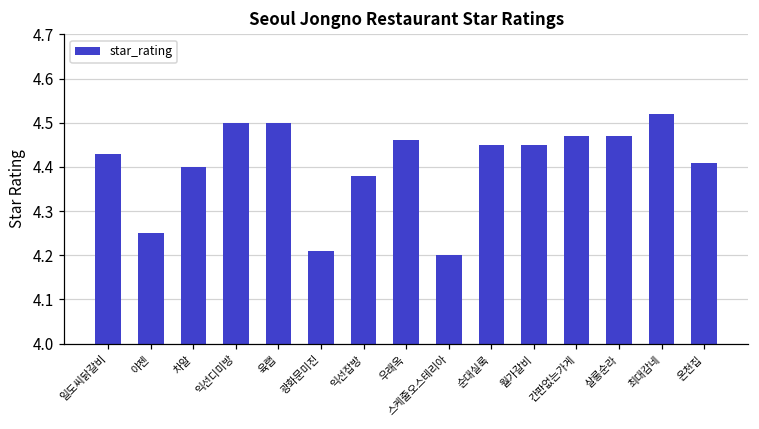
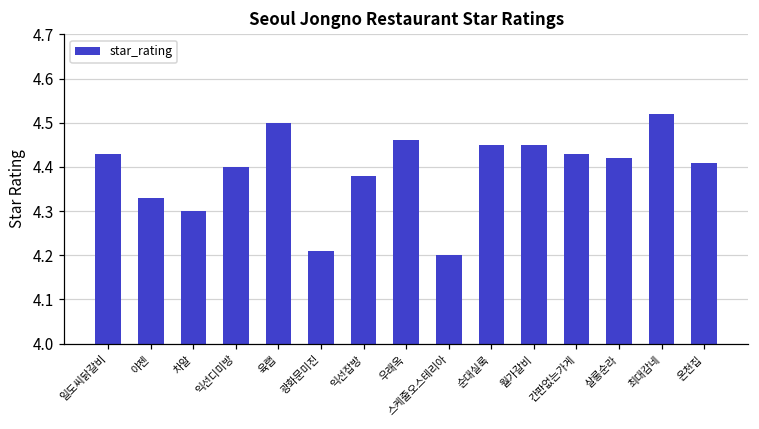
  {
    "일도씨닭갈비": 4.43,
-   "야젠": 4.25,
-   "차알": 4.4,
-   "익선디미방": 4.5,
+   "야젠": 4.33,
+   "차알": 4.3,
+   "익선디미방": 4.4,
    "육랩": 4.50,
    "광화문미진": 4.21,
    "익선잡방": 4.38,
    "우래옥": 4.46,
    "스케줄오스테리아": 4.20,
    "순대실록": 4.45,
    "월가갈비": 4.45,
-   "간판없는가게": 4.47,
-   "살롱순라": 4.47,
+   "간판없는가게": 4.43,
+   "살롱순라": 4.42,
    "최대감네": 4.52,
    "온천집": 4.41
  }
